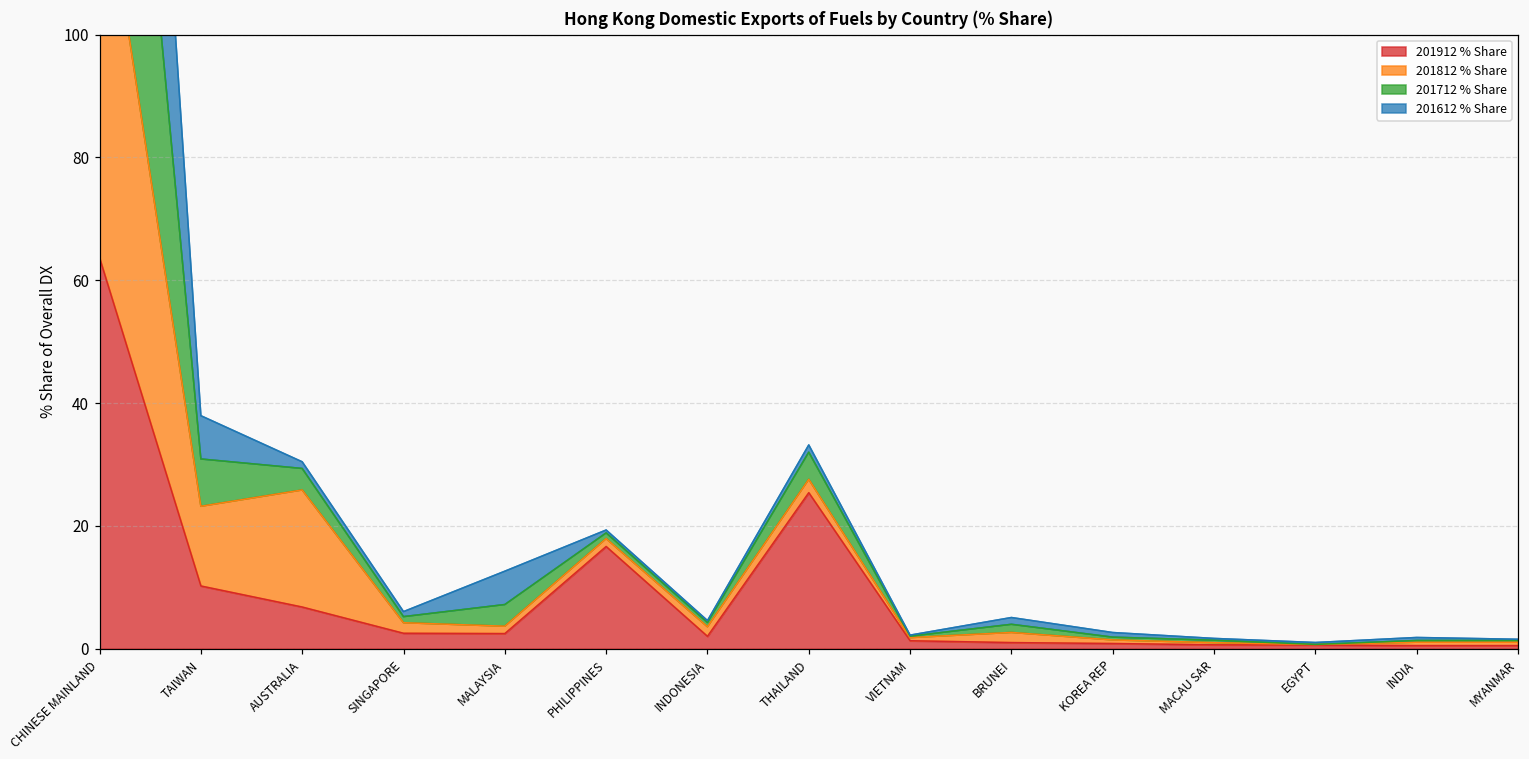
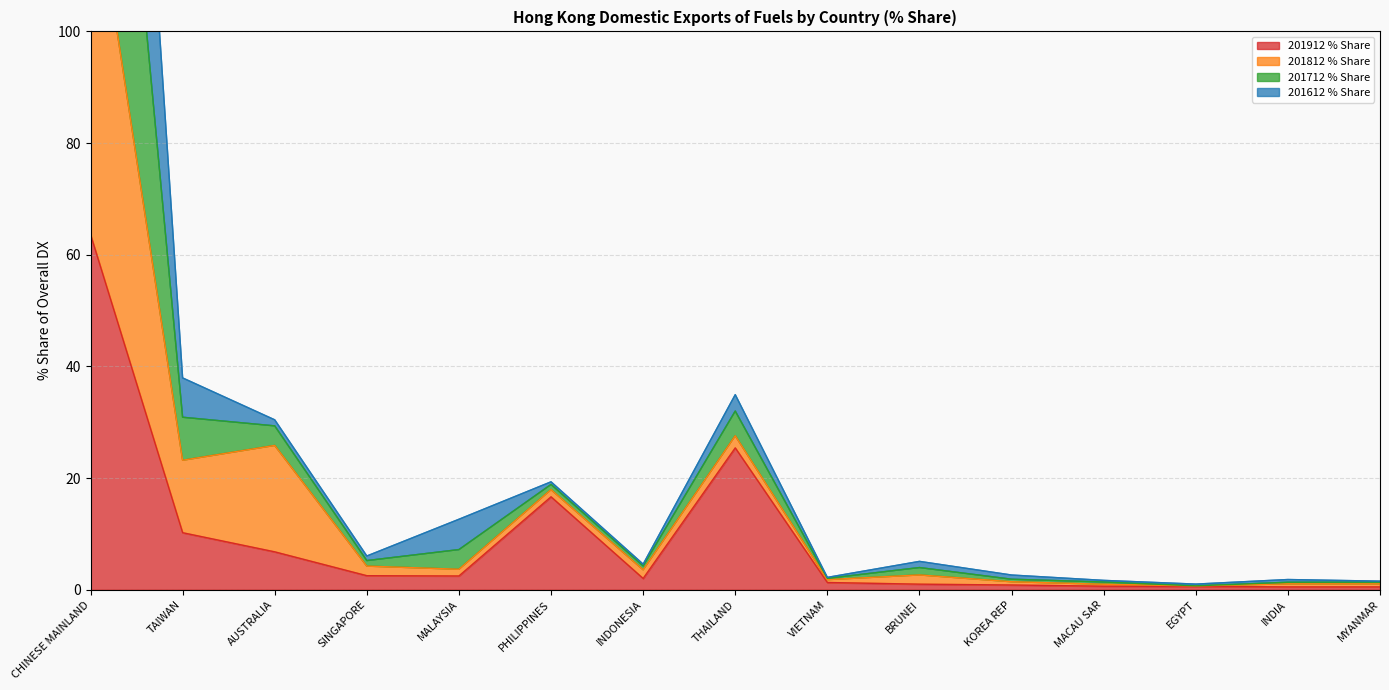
  {
    "201912 % Share": {
      "CHINESE MAINLAND": 64,
      "TAIWAN": 10,
      "AUSTRALIA": 7,
      "SINGAPORE": 3,
      "MALAYSIA": 2,
      "PHILIPPINES": 17,
      "INDONESIA": 2,
      "THAILAND": 25,
      "VIETNAM": 1,
      "BRUNEI": 1,
      "KOREA REP": 1,
      "INDIA": 1,
      "MYANMAR": 1
    },
    "201812 % Share": {
      "TAIWAN": 13,
      "AUSTRALIA": 19,
      "SINGAPORE": 2,
      "MALAYSIA": 1,
      "PHILIPPINES": 1,
      "INDONESIA": 2,
      "THAILAND": 2,
      "BRUNEI": 2
    },
    "201712 % Share": {
      "TAIWAN": 8,
      "AUSTRALIA": 4,
      "SINGAPORE": 1,
      "MALAYSIA": 4,
      "PHILIPPINES": 1,
      "THAILAND": 4,
      "BRUNEI": 1
    },
    "201612 % Share": {
      "TAIWAN": 7,
      "AUSTRALIA": 1,
      "SINGAPORE": 1,
      "MALAYSIA": 5,
      "PHILIPPINES": 0,
-     "THAILAND": 1,
+     "THAILAND": 3,
      "BRUNEI": 1,
      "KOREA REP": 1,
      "INDIA": 0
    }
  }
